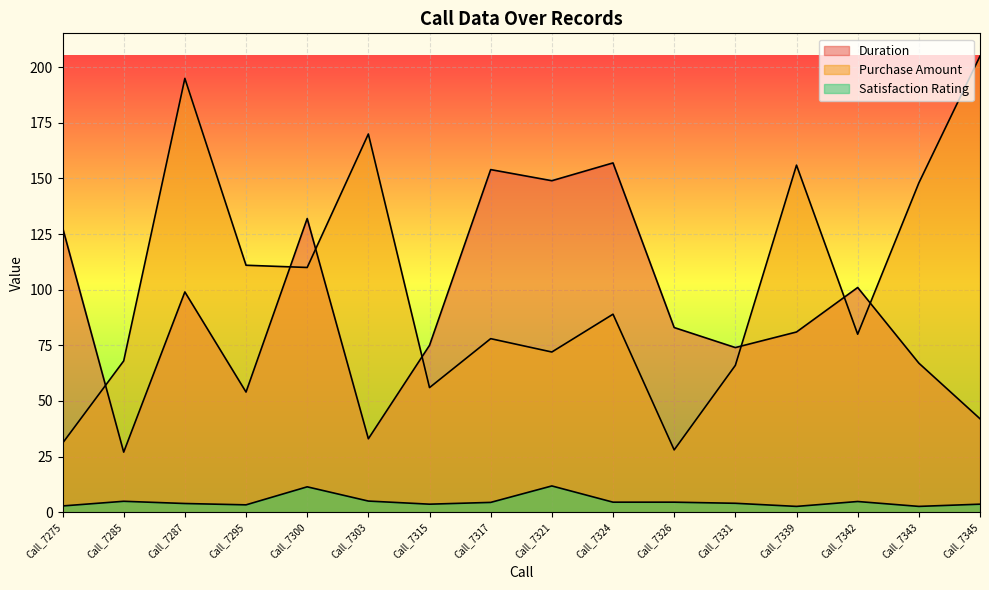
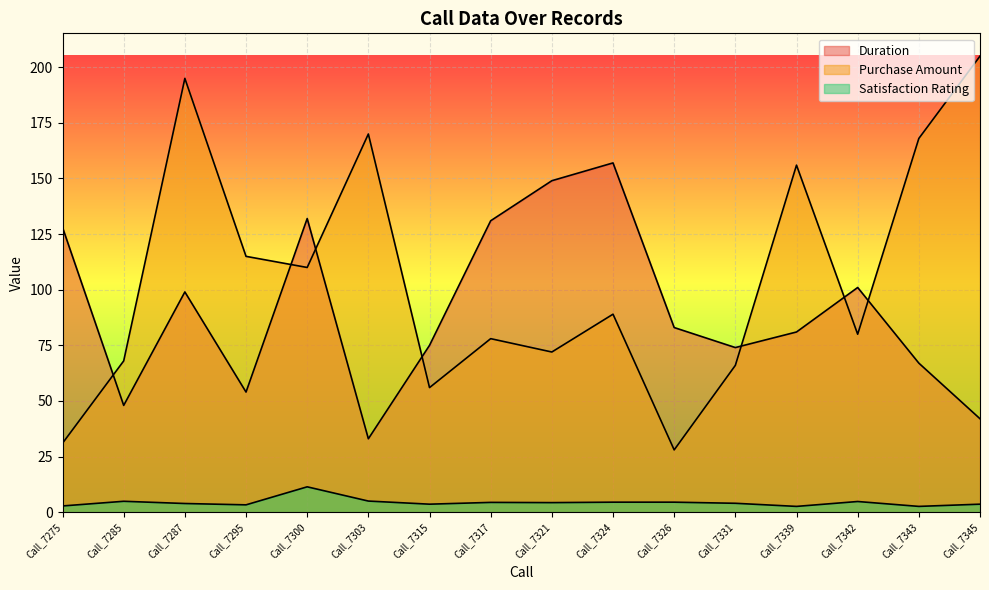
  {
    "Duration": {
      "Call_7275": 128,
-     "Call_7285": 27,
+     "Call_7285": 48,
      "Call_7287": 99,
      "Call_7295": 54,
      "Call_7300": 132,
      "Call_7303": 33,
      "Call_7315": 75,
-     "Call_7317": 154,
+     "Call_7317": 131,
      "Call_7321": 149,
      "Call_7324": 157,
      "Call_7326": 83,
      "Call_7331": 74,
      "Call_7339": 81,
      "Call_7342": 101,
      "Call_7343": 67,
      "Call_7345": 42
    },
    "Purchase Amount": {
      "Call_7275": 31,
      "Call_7285": 68,
      "Call_7287": 195,
-     "Call_7295": 111,
+     "Call_7295": 115,
      "Call_7300": 110,
      "Call_7303": 170,
      "Call_7315": 56,
      "Call_7317": 78,
      "Call_7321": 72,
      "Call_7324": 89,
      "Call_7326": 28,
      "Call_7331": 66,
      "Call_7339": 156,
      "Call_7342": 80,
-     "Call_7343": 148,
+     "Call_7343": 168,
      "Call_7345": 205
    },
    "Satisfaction Rating": {
      "Call_7275": 3,
      "Call_7285": 5,
      "Call_7287": 4,
      "Call_7295": 3,
      "Call_7300": 11,
      "Call_7303": 5,
      "Call_7315": 4,
      "Call_7317": 4,
-     "Call_7321": 12,
+     "Call_7321": 4,
      "Call_7324": 5,
      "Call_7326": 5,
      "Call_7331": 4,
      "Call_7339": 3,
      "Call_7342": 5,
      "Call_7343": 3,
      "Call_7345": 4
    }
  }
